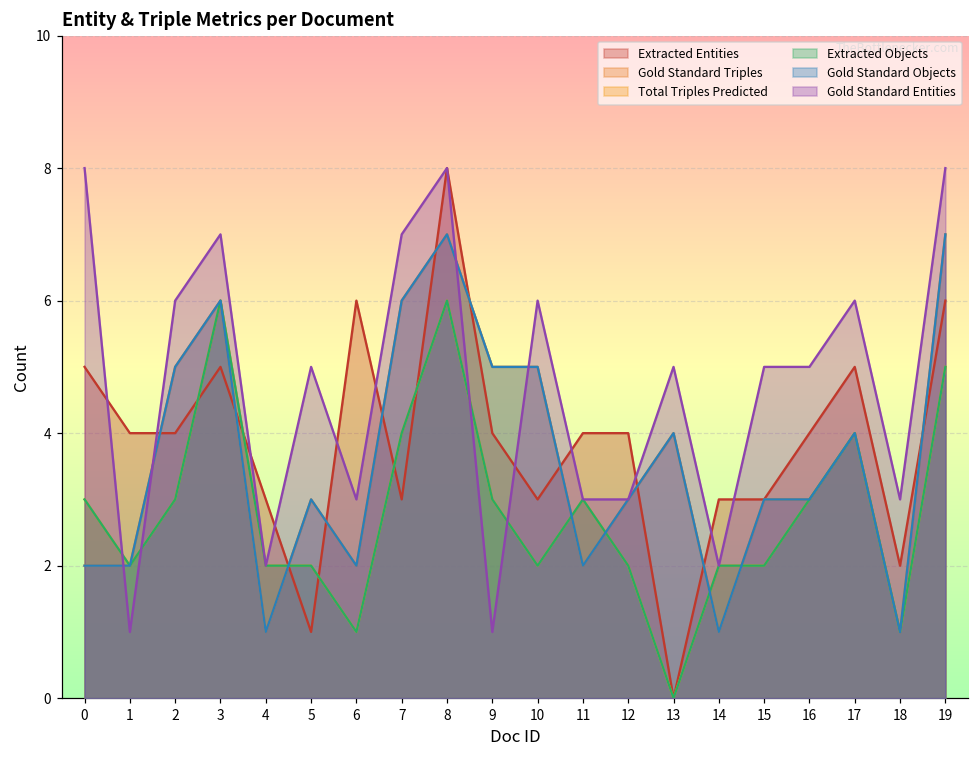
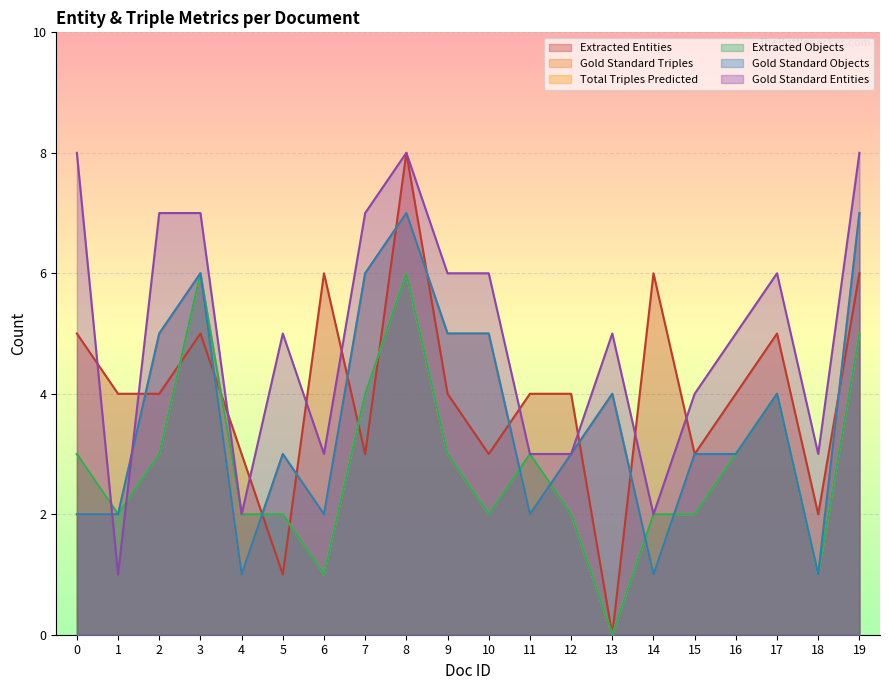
  {
    "Extracted Entities": {
      "0": 5,
      "1": 4,
      "2": 4,
      "3": 5,
      "4": 3,
      "5": 1,
      "6": 6,
      "7": 3,
      "9": 4,
      "10": 3,
      "11": 4,
      "12": 4,
-     "14": 3,
+     "14": 6,
      "16": 4,
      "17": 5,
      "18": 2,
      "19": 6
    },
    "Gold Standard Entities": {
      "0": 8,
      "1": 1,
-     "2": 6,
+     "2": 7,
      "3": 7,
      "5": 5,
      "6": 3,
      "7": 7,
-     "9": 1,
+     "9": 6,
      "10": 6,
      "13": 5,
-     "15": 5,
+     "15": 4,
      "16": 5,
      "17": 6,
      "18": 3,
      "19": 8
    }
  }
